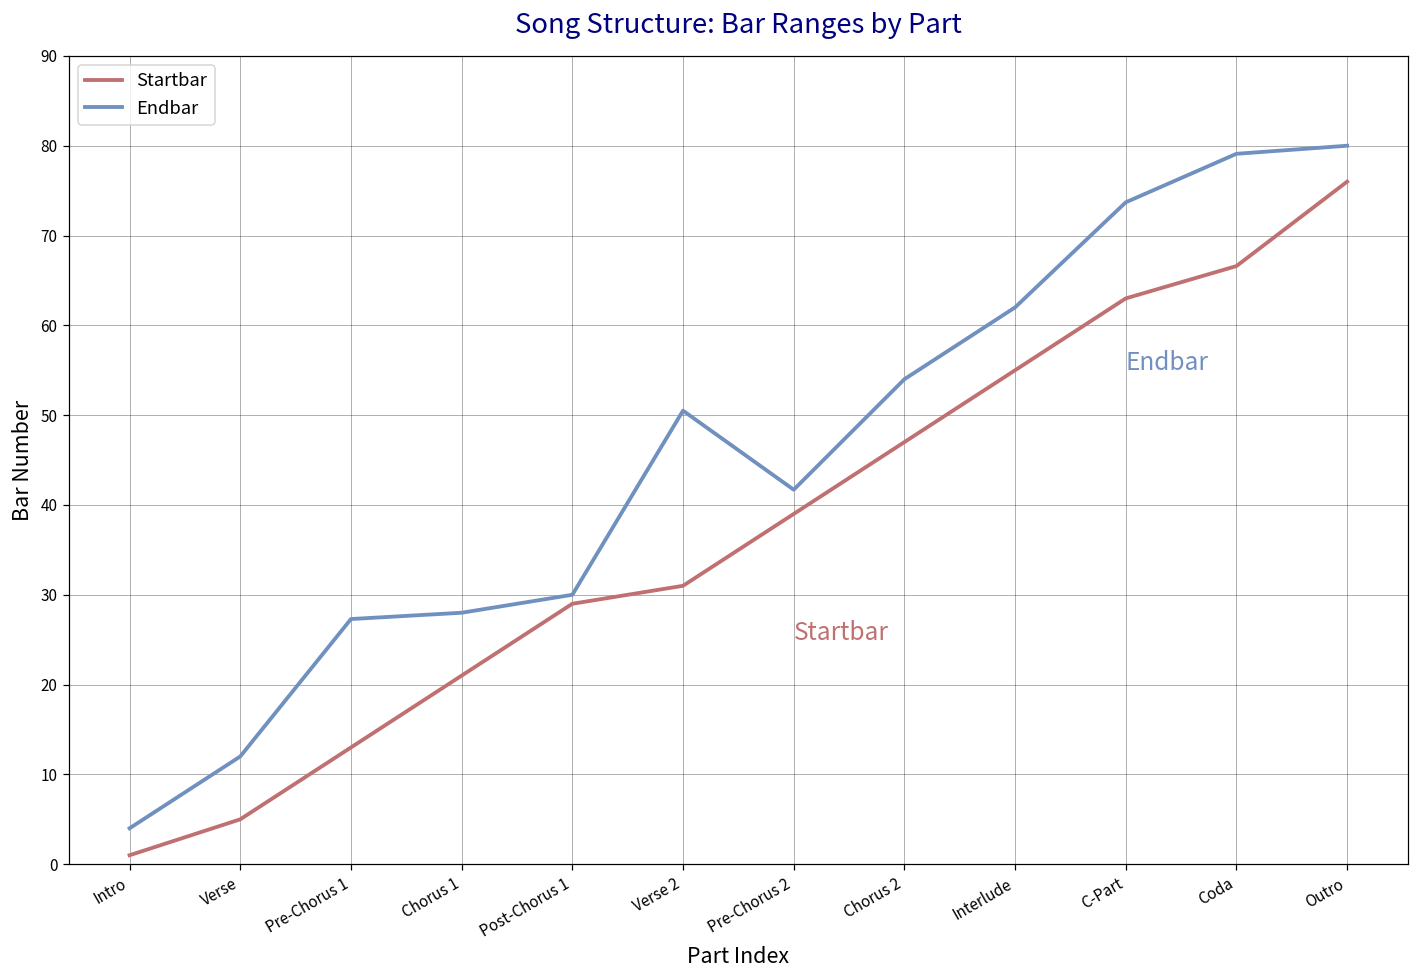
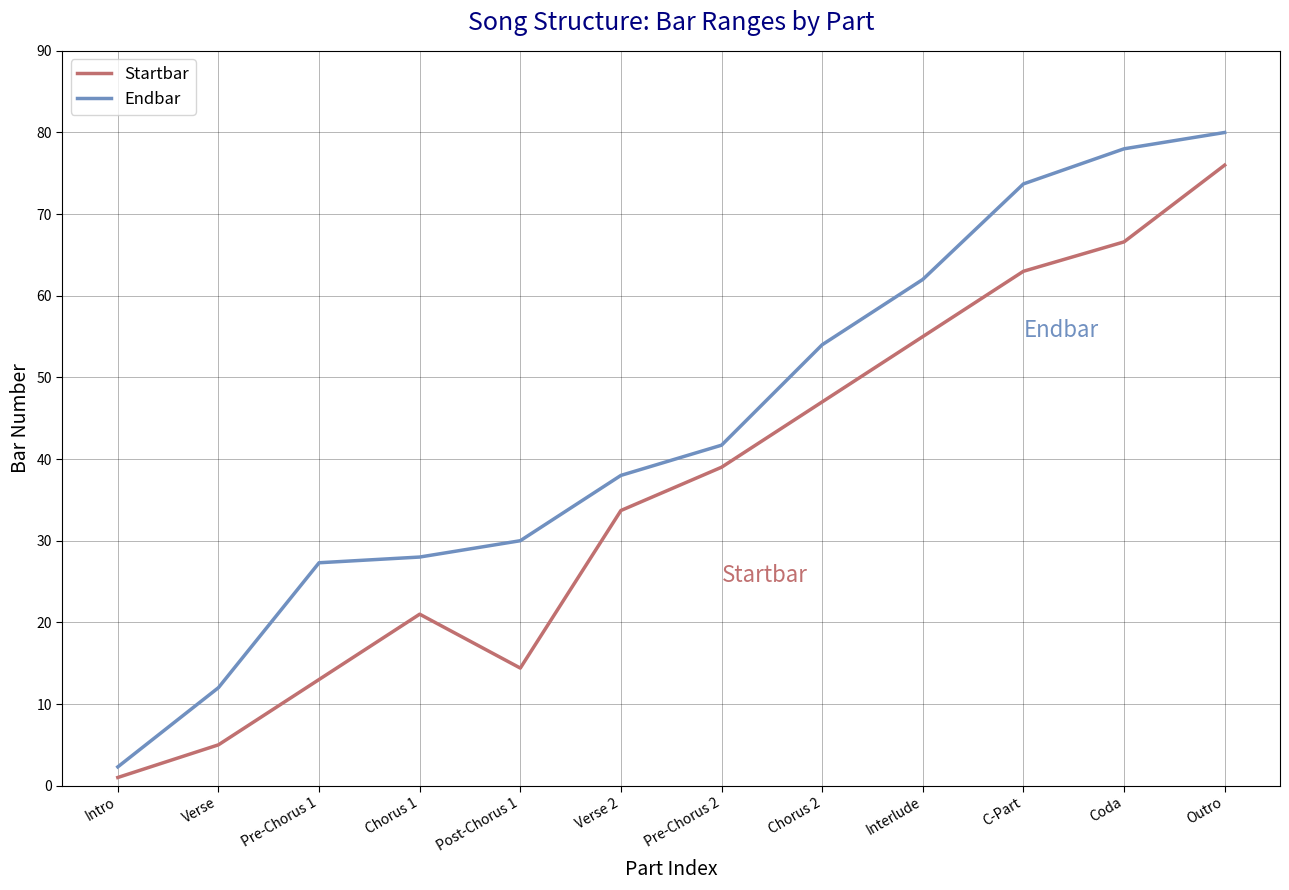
  {
    "Startbar": {
      "Intro": 1,
      "Verse": 5,
      "Pre-Chorus 1": 13,
      "Chorus 1": 21,
-     "Post-Chorus 1": 29,
-     "Verse 2": 31,
+     "Post-Chorus 1": 14,
+     "Verse 2": 34,
      "Pre-Chorus 2": 39,
      "Chorus 2": 47,
      "Interlude": 55,
      "C-Part": 63,
      "Coda": 67,
      "Outro": 76
    },
    "Endbar": {
-     "Intro": 4,
+     "Intro": 2,
      "Verse": 12,
      "Pre-Chorus 1": 27,
      "Chorus 1": 28,
      "Post-Chorus 1": 30,
-     "Verse 2": 51,
+     "Verse 2": 38,
      "Pre-Chorus 2": 42,
      "Chorus 2": 54,
      "Interlude": 62,
      "C-Part": 74,
-     "Coda": 79,
+     "Coda": 78,
      "Outro": 80
    }
  }
